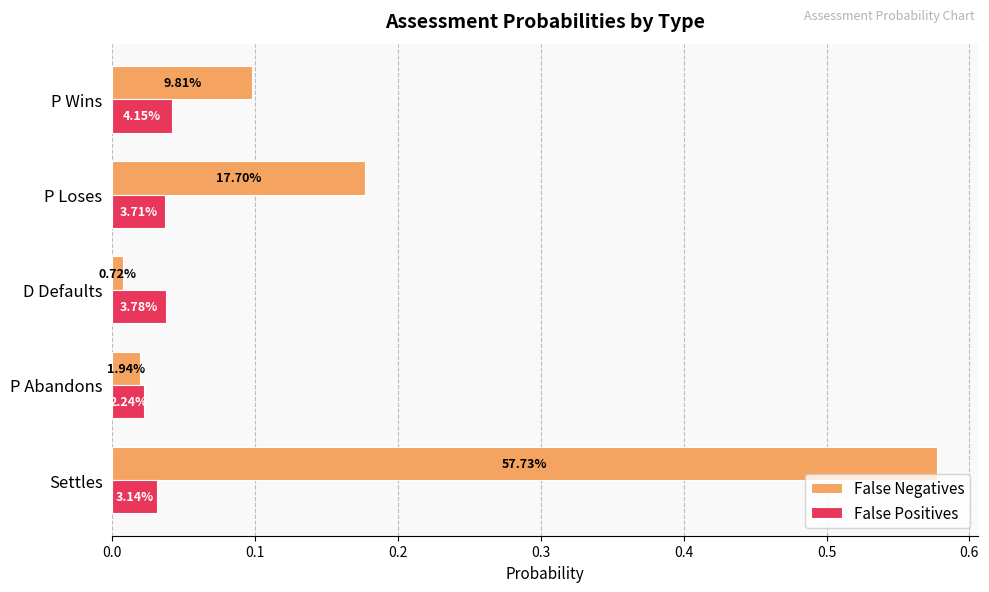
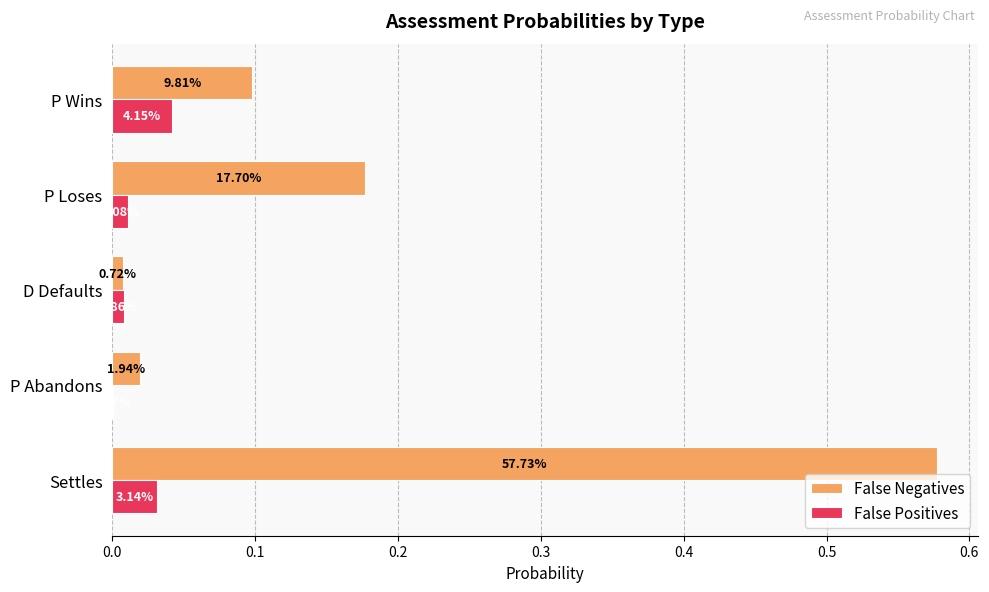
  {
    "False Negatives": {
      "P Wins": "9.81%",
      "P Loses": "17.70%",
      "D Defaults": "0.72%",
      "P Abandons": "1.94%",
      "Settles": "57.73%"
    },
    "False Positives": {
-     "P Loses": "0.037",
-     "D Defaults": "0.038",
-     "P Abandons": "0.022"
+     "P Loses": "0.011",
+     "D Defaults": "0.009",
+     "P Abandons": "0.001"
    }
  }
